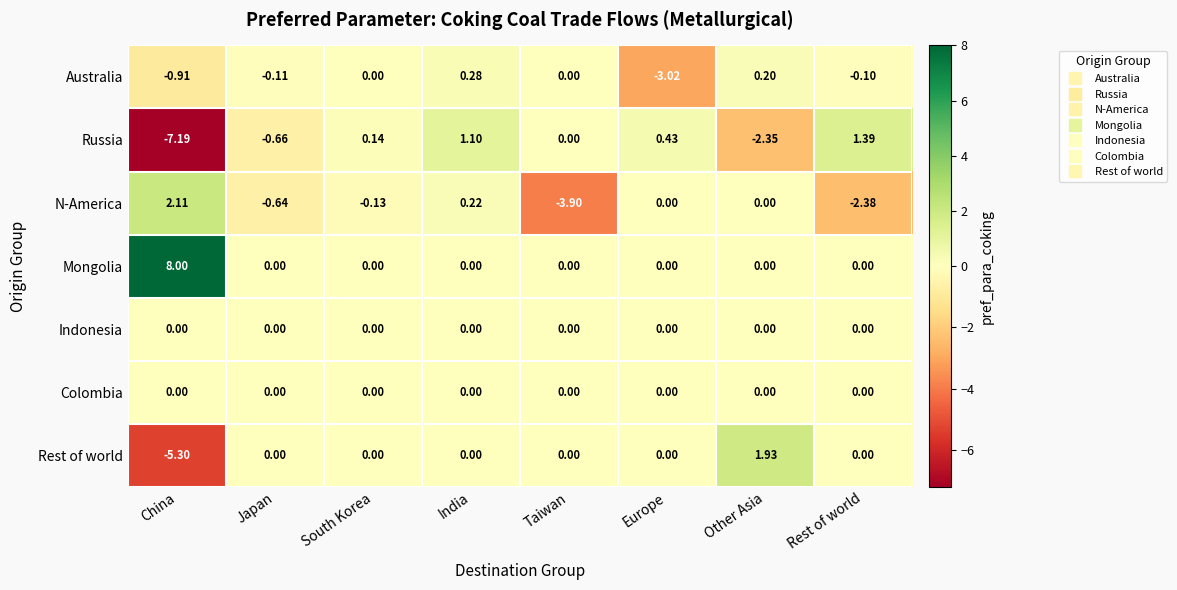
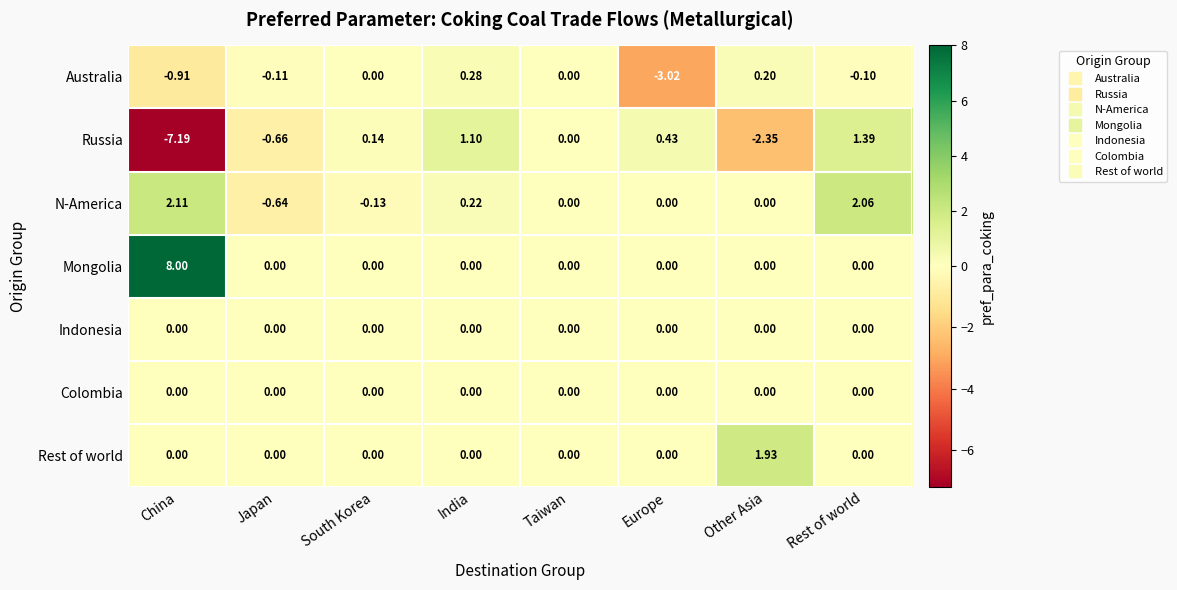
  {
    "Australia": {
      "China": -0.91,
      "Japan": -0.11,
      "South Korea": 0.00,
      "India": 0.28,
      "Taiwan": 0.00,
      "Europe": -3.02,
      "Other Asia": 0.20,
      "Rest of world": -0.10
    },
    "Russia": {
      "China": -7.19,
      "Japan": -0.66,
      "South Korea": 0.14,
      "India": 1.10,
      "Taiwan": 0.00,
      "Europe": 0.43,
      "Other Asia": -2.35,
      "Rest of world": 1.39
    },
    "N-America": {
      "China": 2.11,
      "Japan": -0.64,
      "South Korea": -0.13,
      "India": 0.22,
-     "Taiwan": -3.90,
+     "Taiwan": 0.00,
      "Europe": 0.00,
      "Other Asia": 0.00,
-     "Rest of world": -2.38
+     "Rest of world": 2.06
    },
    "Mongolia": {
      "China": 8.00,
      "Japan": 0.00,
      "South Korea": 0.00,
      "India": 0.00,
      "Taiwan": 0.00,
      "Europe": 0.00,
      "Other Asia": 0.00,
      "Rest of world": 0.00
    },
    "Indonesia": {
      "China": 0.00,
      "Japan": 0.00,
      "South Korea": 0.00,
      "India": 0.00,
      "Taiwan": 0.00,
      "Europe": 0.00,
      "Other Asia": 0.00,
      "Rest of world": 0.00
    },
    "Colombia": {
      "China": 0.00,
      "Japan": 0.00,
      "South Korea": 0.00,
      "India": 0.00,
      "Taiwan": 0.00,
      "Europe": 0.00,
      "Other Asia": 0.00,
      "Rest of world": 0.00
    },
    "Rest of world": {
-     "China": -5.30,
+     "China": 0.00,
      "Japan": 0.00,
      "South Korea": 0.00,
      "India": 0.00,
      "Taiwan": 0.00,
      "Europe": 0.00,
      "Other Asia": 1.93,
      "Rest of world": 0.00
    }
  }
